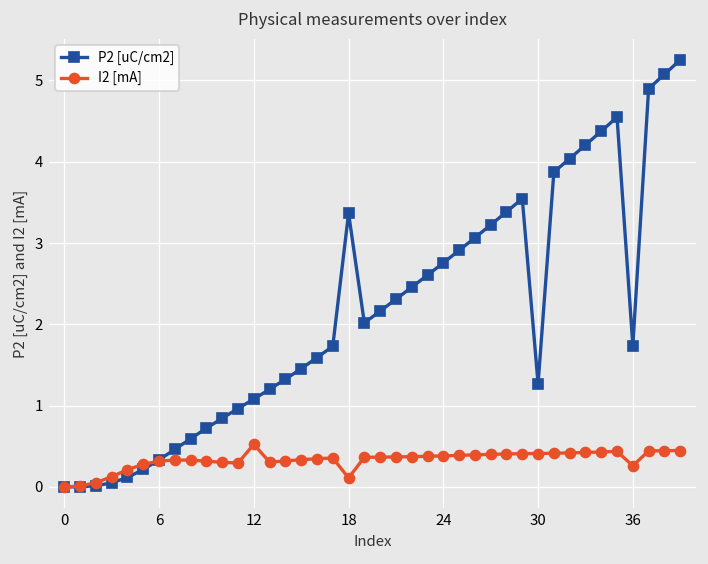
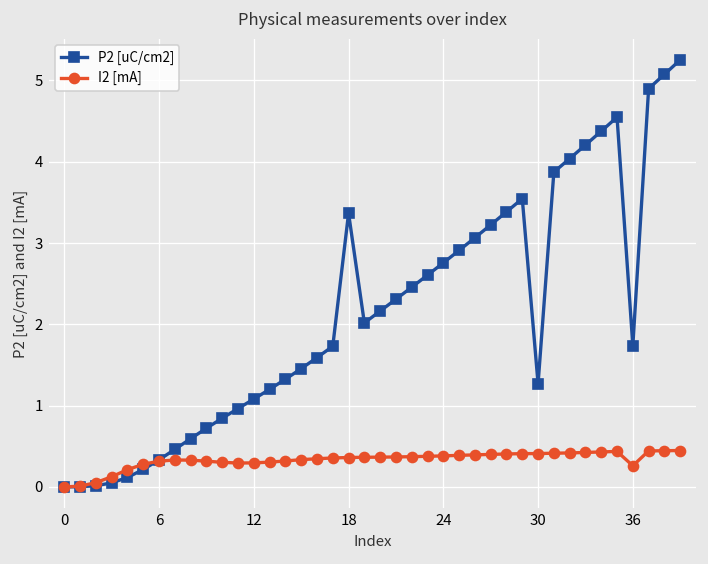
  {
    "P2 [uC/cm2]": {
      "12": 1.1,
      "18": 3.4,
      "24": 2.8,
      "30": 1.3,
      "36": 1.7
    },
    "I2 [mA]": {
-     "12": 0.5,
-     "18": 0.1,
+     "12": 0.3,
+     "18": 0.4,
      "24": 0.4,
      "30": 0.4,
      "36": 0.3
    }
  }
